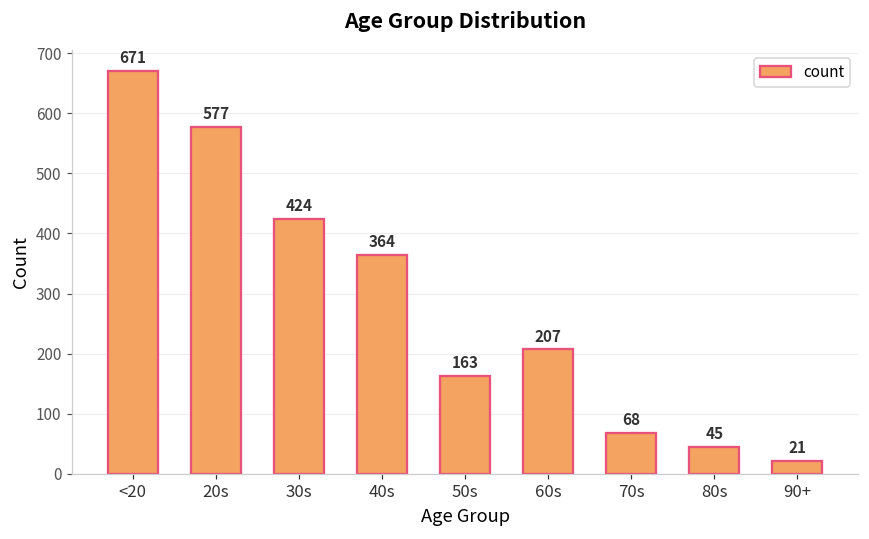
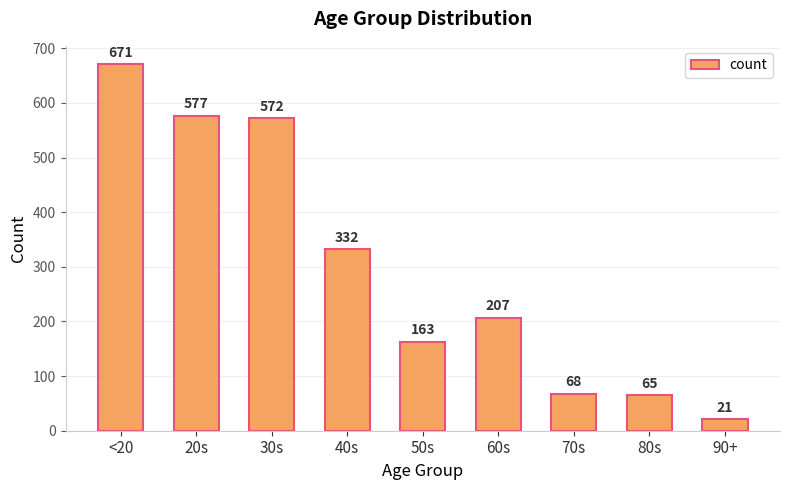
  {
    "<20": 671,
    "20s": 577,
-   "30s": 424,
-   "40s": 364,
+   "30s": 572,
+   "40s": 332,
    "50s": 163,
    "60s": 207,
    "70s": 68,
-   "80s": 45,
+   "80s": 65,
    "90+": 21
  }
